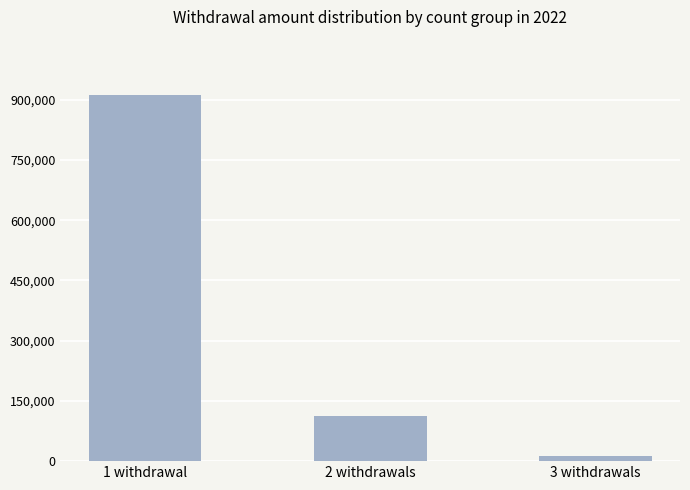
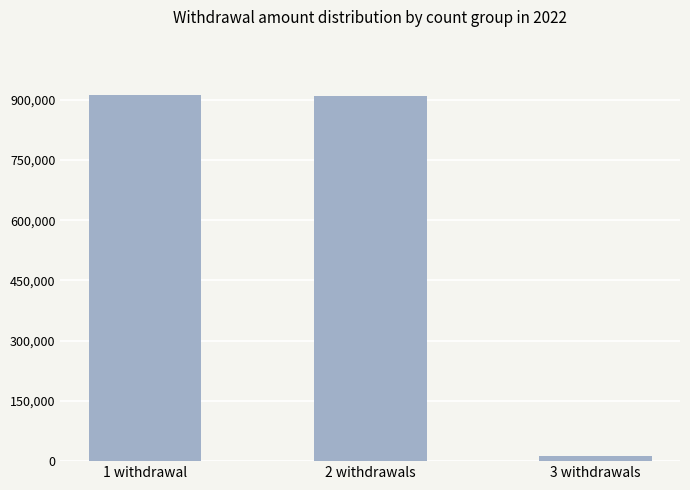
  {
    "1 withdrawal": "910,000",
-   "2 withdrawals": "110,000",
+   "2 withdrawals": "910,000",
    "3 withdrawals": "10,000"
  }
